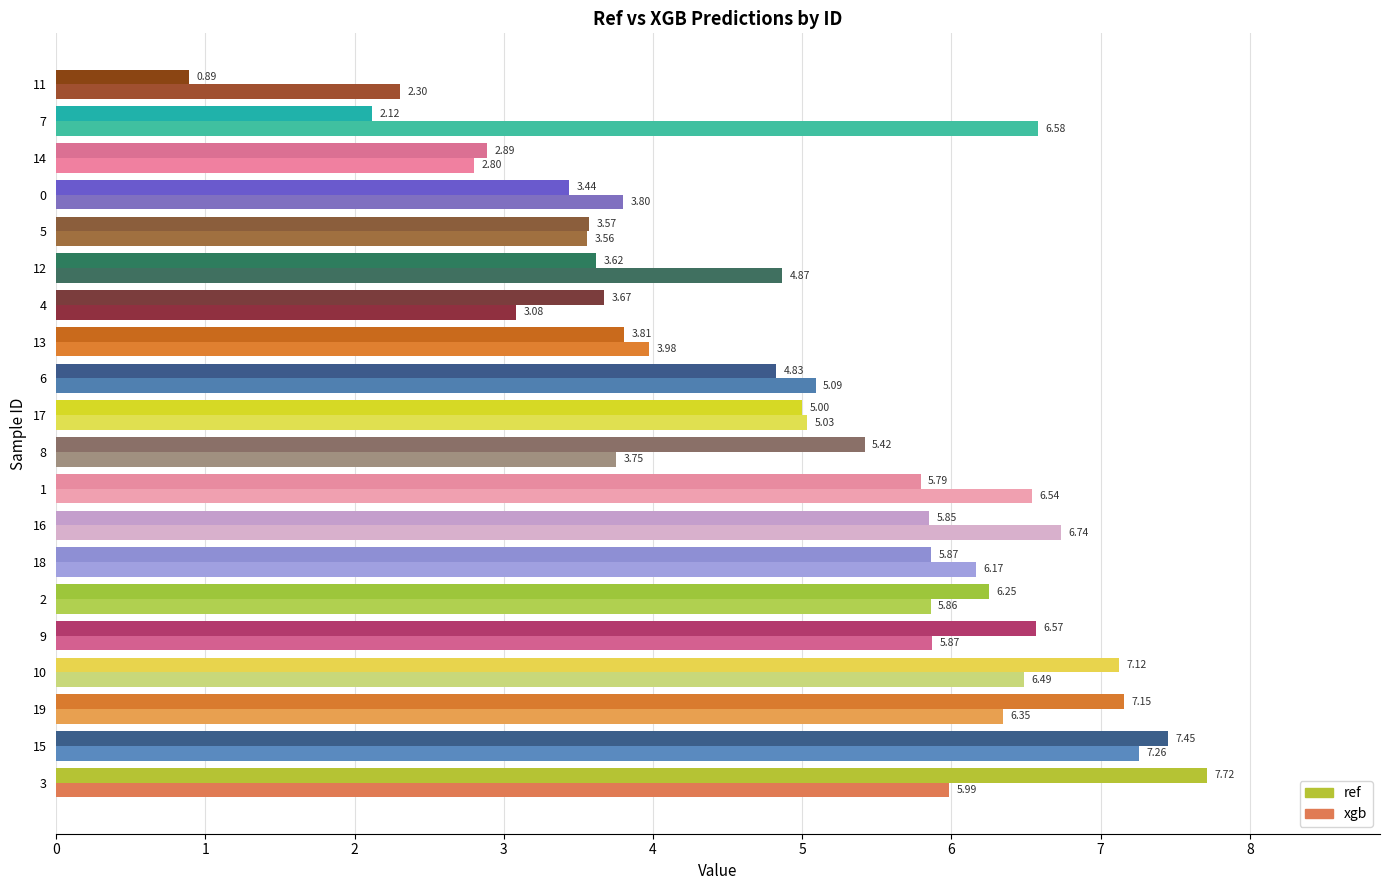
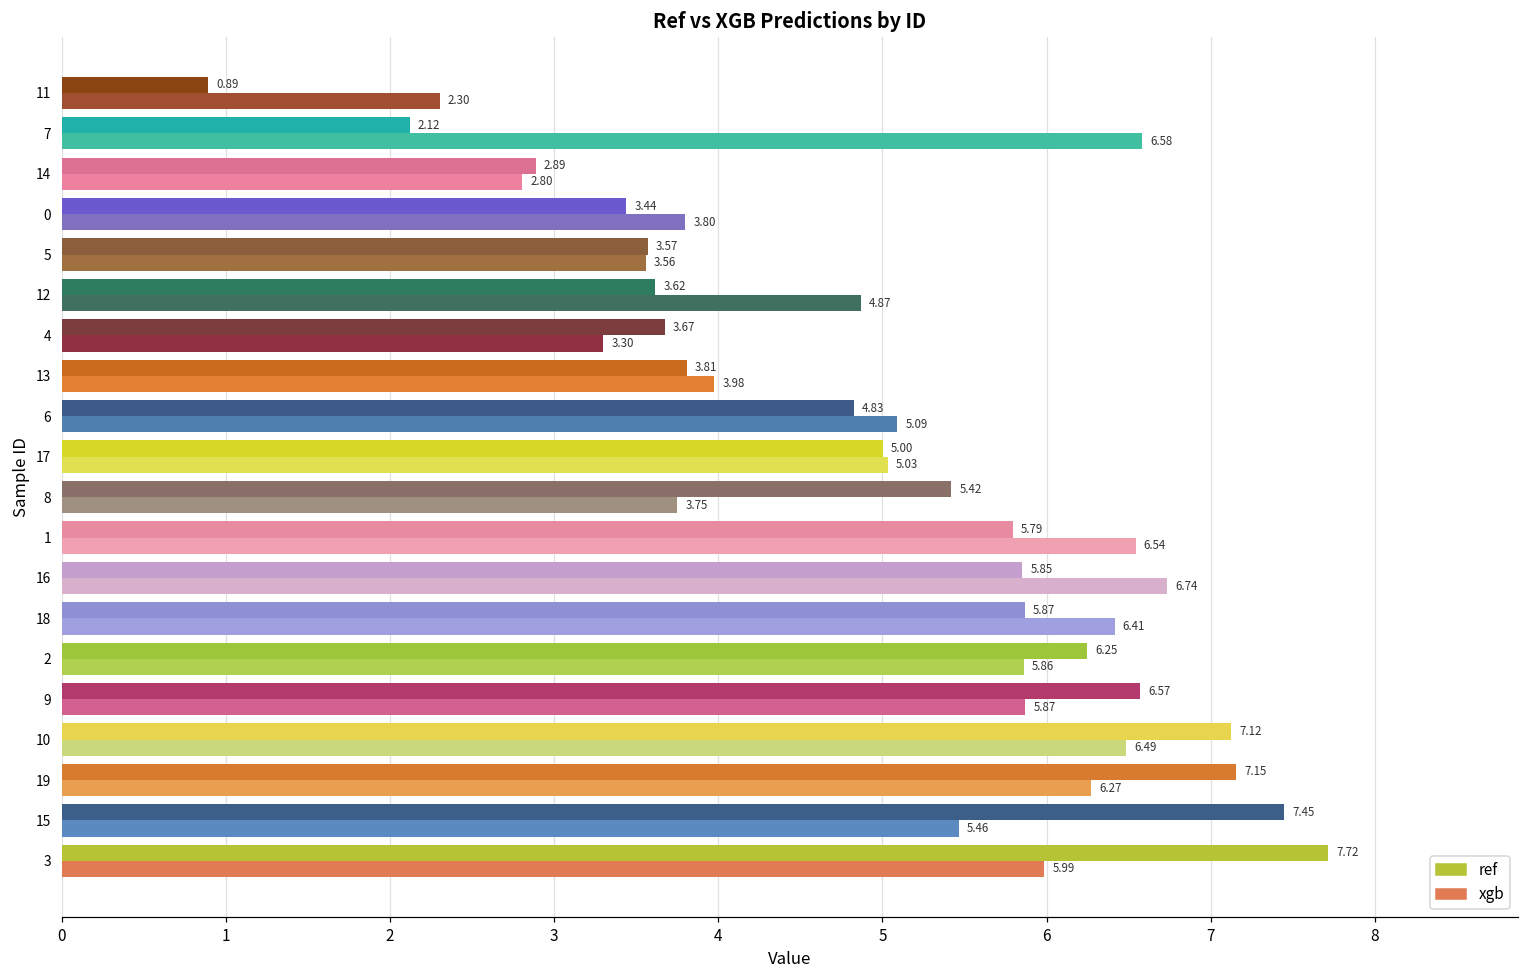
  {
    "ref": {
      "11": 0.89,
      "7": 2.12,
      "14": 2.89,
      "0": 3.44,
      "5": 3.57,
      "12": 3.62,
      "4": 3.67,
      "13": 3.81,
      "6": 4.83,
      "17": 5.00,
      "8": 5.42,
      "1": 5.79,
      "16": 5.85,
      "18": 5.87,
      "2": 6.25,
      "9": 6.57,
      "10": 7.12,
      "19": 7.15,
      "15": 7.45,
      "3": 7.72
    },
    "xgb": {
      "11": 2.30,
      "7": 6.58,
      "14": 2.80,
      "0": 3.80,
      "5": 3.56,
      "12": 4.87,
-     "4": 3.08,
+     "4": 3.30,
      "13": 3.98,
      "6": 5.09,
      "17": 5.03,
      "8": 3.75,
      "1": 6.54,
      "16": 6.74,
-     "18": 6.17,
+     "18": 6.41,
      "2": 5.86,
      "9": 5.87,
      "10": 6.49,
-     "19": 6.35,
-     "15": 7.26,
+     "19": 6.27,
+     "15": 5.46,
      "3": 5.99
    }
  }
